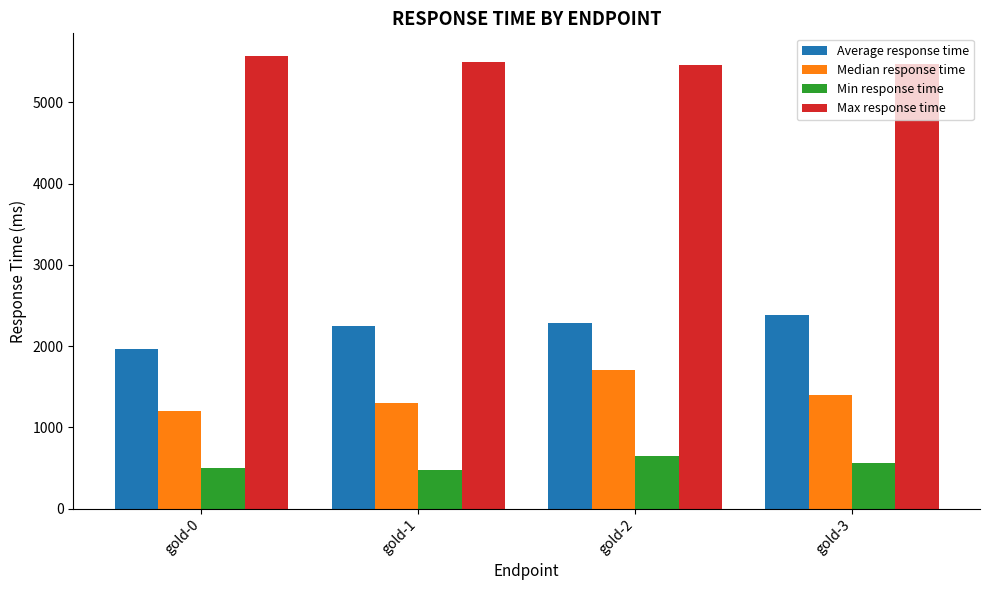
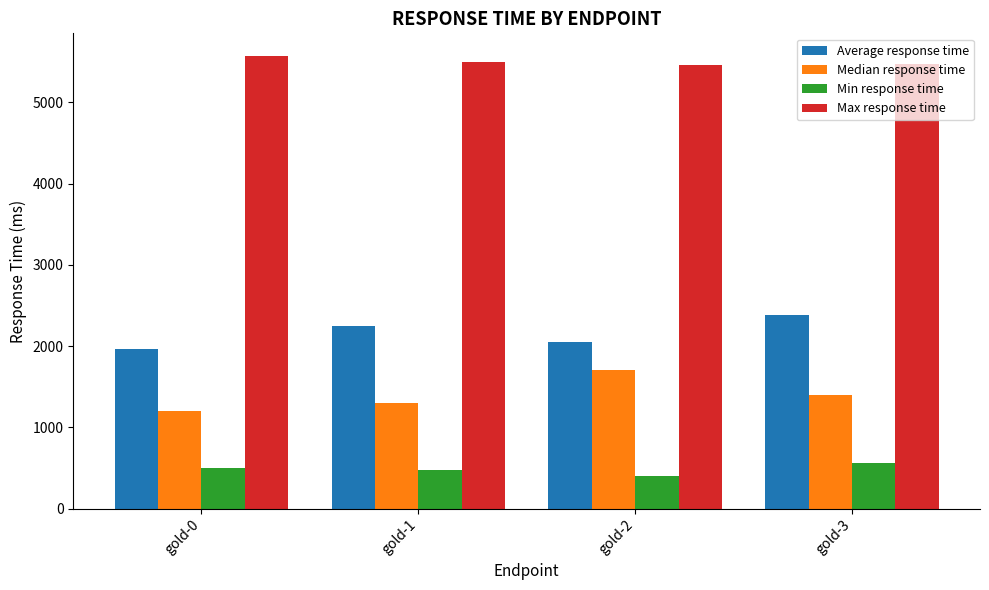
  {
    "Average response time": {
      "gold-0": 2000,
      "gold-1": 2300,
-     "gold-2": 2300,
+     "gold-2": 2100,
      "gold-3": 2400
    },
    "Median response time": {
      "gold-0": 1200,
      "gold-1": 1300,
      "gold-2": 1700,
      "gold-3": 1400
    },
    "Min response time": {
      "gold-0": 500,
      "gold-1": 500,
-     "gold-2": 700,
+     "gold-2": 400,
      "gold-3": 600
    },
    "Max response time": {
      "gold-0": 5600,
      "gold-1": 5500,
      "gold-2": 5500
    }
  }
